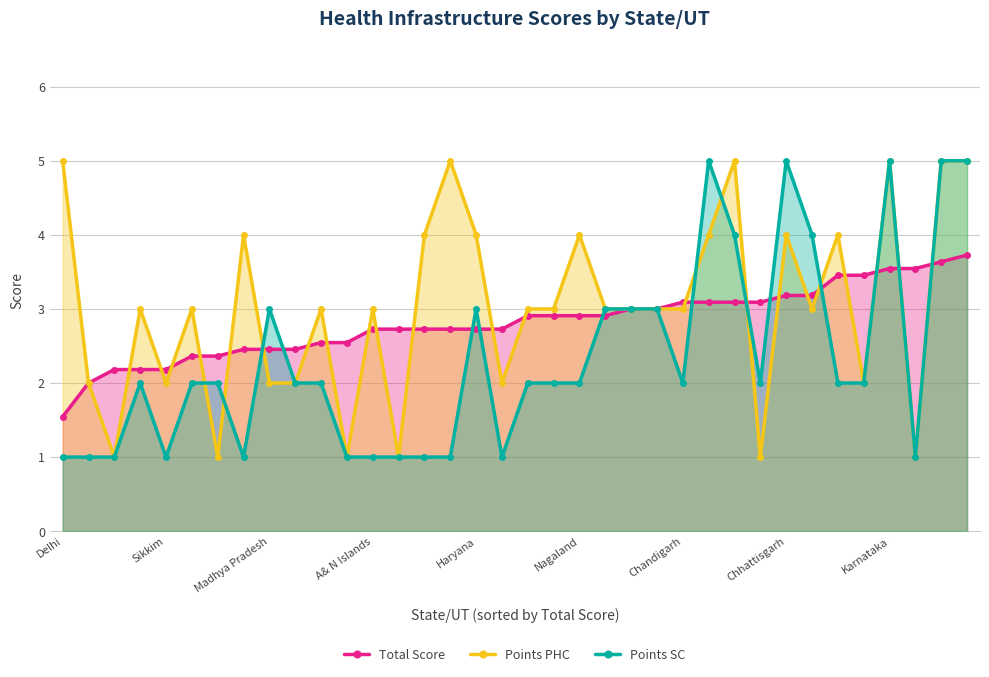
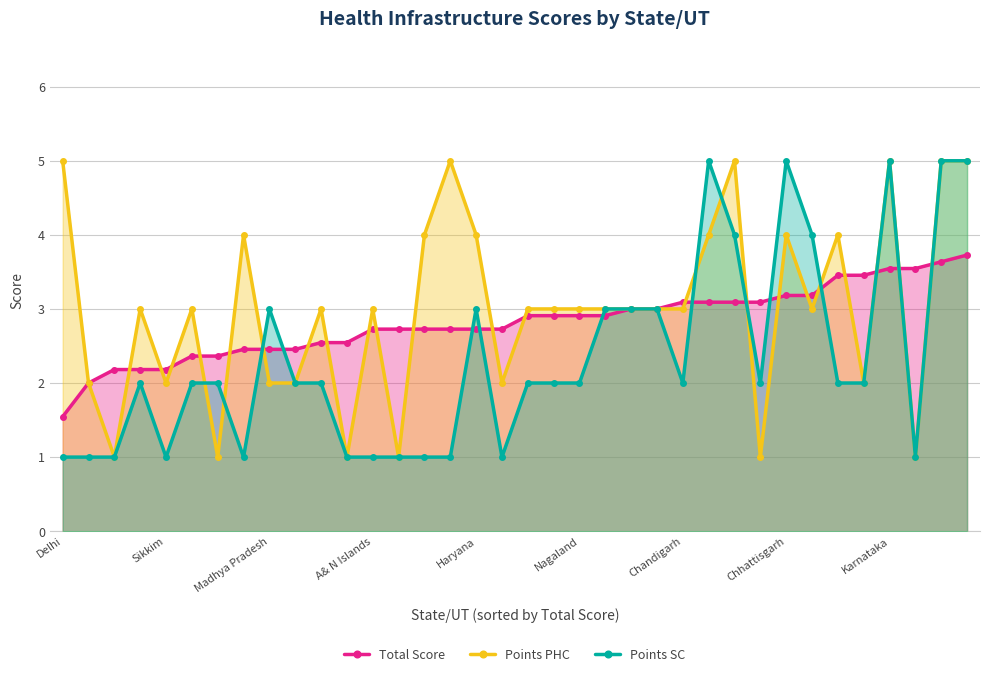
  {
    "Total Score": {
      "Delhi": 1.5,
      "Sikkim": 2.2,
      "Madhya Pradesh": 2.5,
      "A& N Islands": 2.7,
      "Haryana": 2.7,
      "Nagaland": 2.9,
      "Chandigarh": 3.1,
      "Chhattisgarh": 3.2,
      "Karnataka": 3.5
    },
    "Points PHC": {
      "Delhi": 5,
      "Sikkim": 2,
      "Madhya Pradesh": 2,
      "A& N Islands": 3,
      "Haryana": 4,
-     "Nagaland": 4,
+     "Nagaland": 3,
      "Chandigarh": 3,
      "Chhattisgarh": 4
    },
    "Points SC": {
      "Delhi": 1,
      "Sikkim": 1,
      "Madhya Pradesh": 3,
      "A& N Islands": 1,
      "Haryana": 3,
      "Nagaland": 2,
      "Chandigarh": 2,
      "Chhattisgarh": 5
    }
  }
